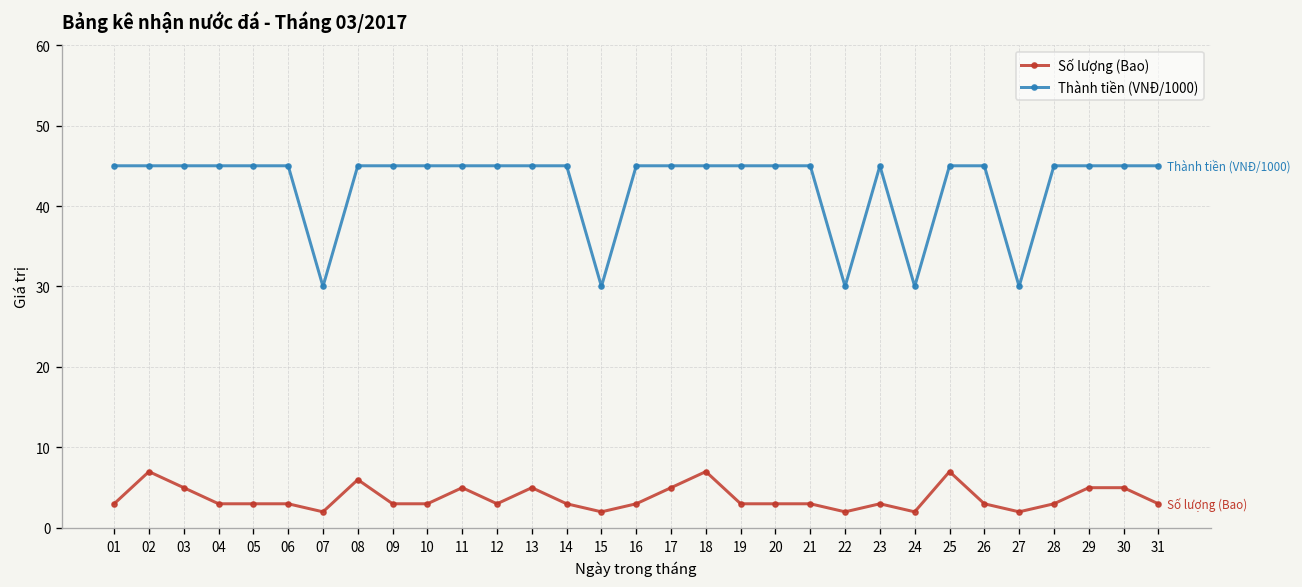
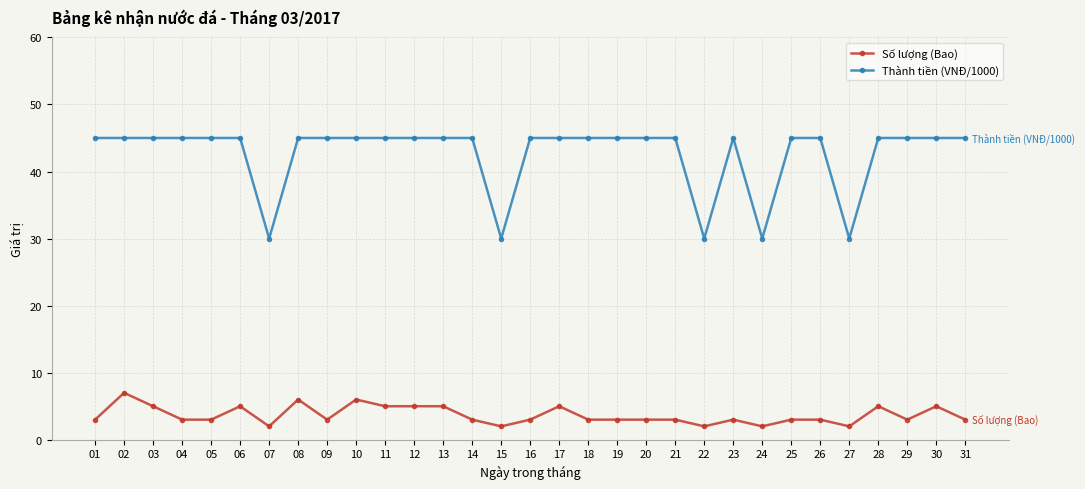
  {
    "Số lượng (Bao)": {
      "01": 3,
      "02": 7,
      "03": 5,
      "04": 3,
      "05": 3,
-     "06": 3,
+     "06": 5,
      "07": 2,
      "08": 6,
      "09": 3,
-     "10": 3,
+     "10": 6,
      "11": 5,
-     "12": 3,
+     "12": 5,
      "13": 5,
      "14": 3,
      "15": 2,
      "16": 3,
      "17": 5,
-     "18": 7,
+     "18": 3,
      "19": 3,
      "20": 3,
      "21": 3,
      "22": 2,
      "23": 3,
      "24": 2,
-     "25": 7,
+     "25": 3,
      "26": 3,
      "27": 2,
-     "28": 3,
-     "29": 5,
+     "28": 5,
+     "29": 3,
      "30": 5,
      "31": 3
    },
    "Thành tiền (VNĐ/1000)": {
      "01": 45,
      "02": 45,
      "03": 45,
      "04": 45,
      "05": 45,
      "06": 45,
      "07": 30,
      "08": 45,
      "09": 45,
      "10": 45,
      "11": 45,
      "12": 45,
      "13": 45,
      "14": 45,
      "15": 30,
      "16": 45,
      "17": 45,
      "18": 45,
      "19": 45,
      "20": 45,
      "21": 45,
      "22": 30,
      "23": 45,
      "24": 30,
      "25": 45,
      "26": 45,
      "27": 30,
      "28": 45,
      "29": 45,
      "30": 45
    }
  }
